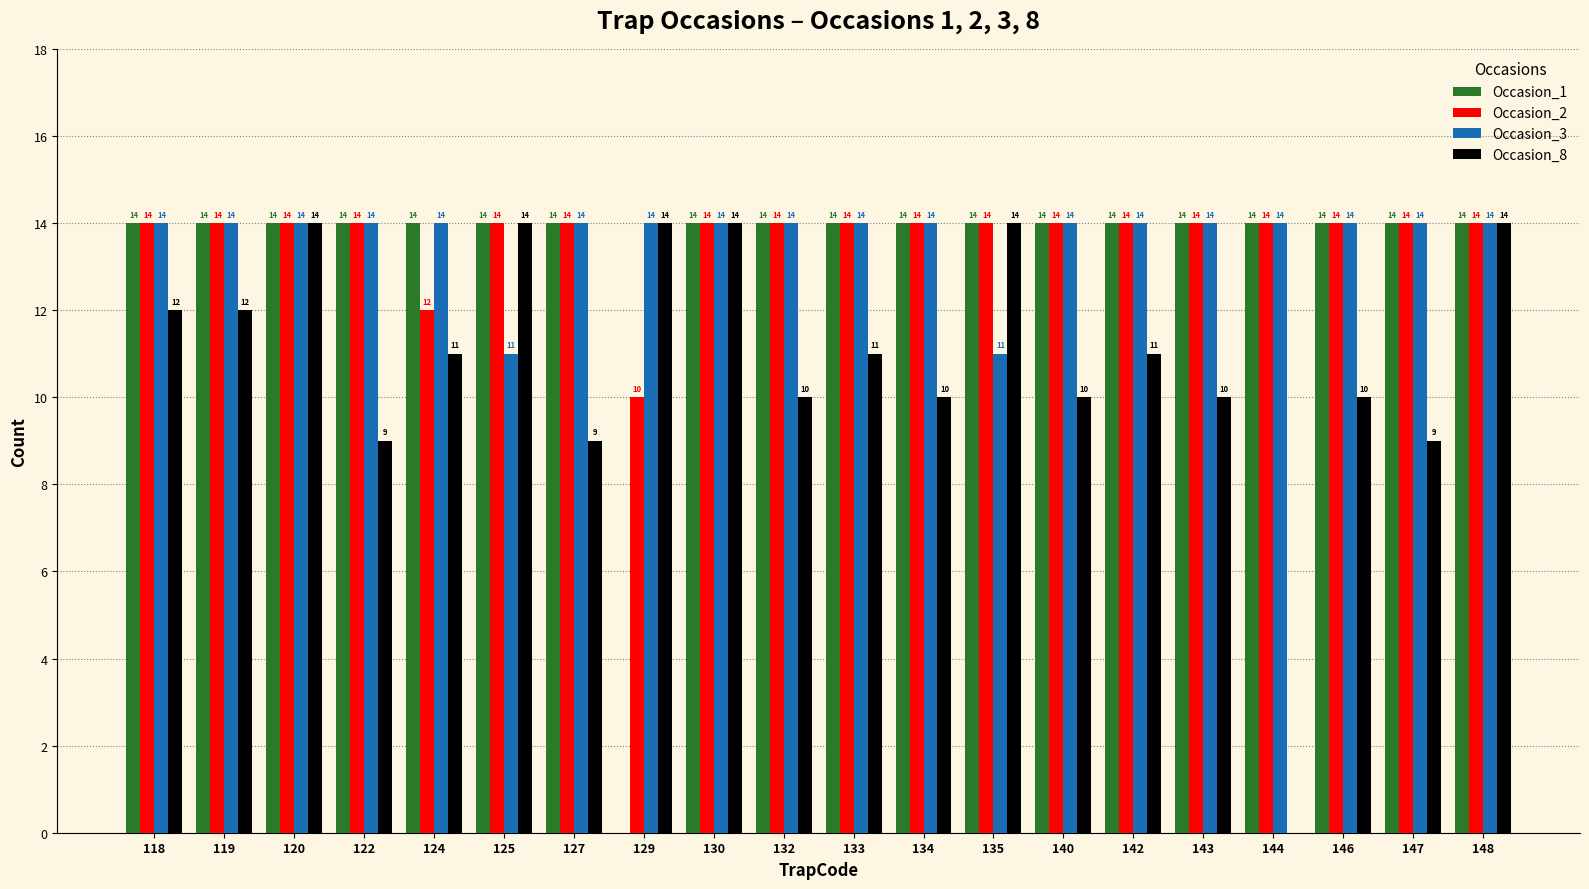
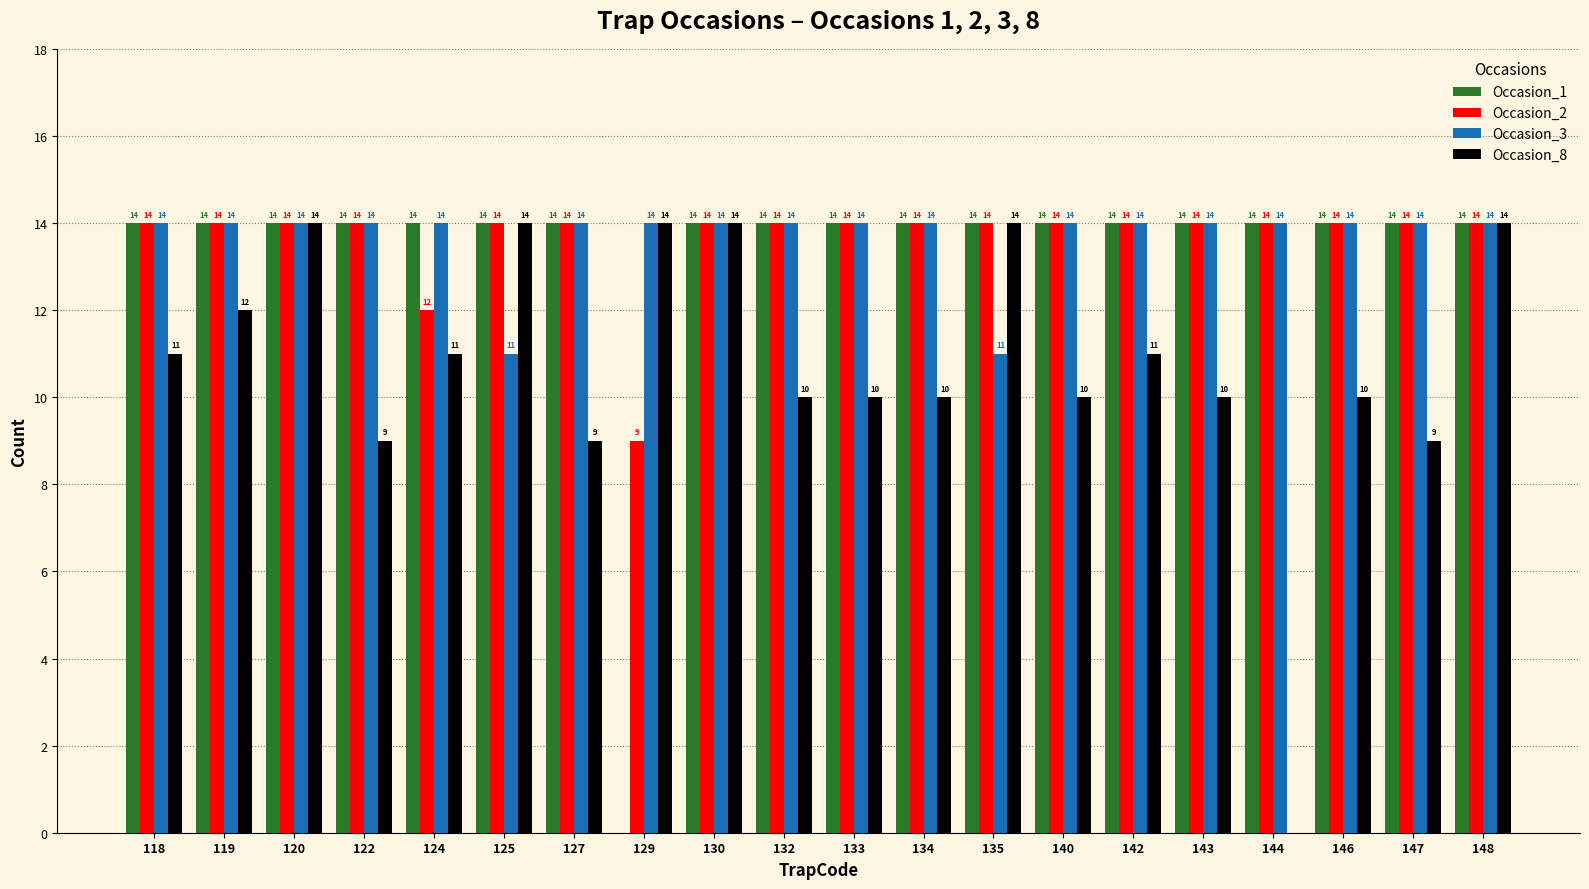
  {
    "Occasion_1": {
      "118": 14,
      "119": 14,
      "120": 14,
      "122": 14,
      "124": 14,
      "125": 14,
      "127": 14,
      "130": 14,
      "132": 14,
      "133": 14,
      "134": 14,
      "135": 14,
      "140": 14,
      "142": 14,
      "143": 14,
      "144": 14,
      "146": 14,
      "147": 14,
      "148": 14
    },
    "Occasion_2": {
      "118": 14,
      "119": 14,
      "120": 14,
      "122": 14,
      "124": 12,
      "125": 14,
      "127": 14,
-     "129": 10,
+     "129": 9,
      "130": 14,
      "132": 14,
      "133": 14,
      "134": 14,
      "135": 14,
      "140": 14,
      "142": 14,
      "143": 14,
      "144": 14,
      "146": 14,
      "147": 14,
      "148": 14
    },
    "Occasion_3": {
      "118": 14,
      "119": 14,
      "120": 14,
      "122": 14,
      "124": 14,
      "125": 11,
      "127": 14,
      "129": 14,
      "130": 14,
      "132": 14,
      "133": 14,
      "134": 14,
      "135": 11,
      "140": 14,
      "142": 14,
      "143": 14,
      "144": 14,
      "146": 14,
      "147": 14,
      "148": 14
    },
    "Occasion_8": {
-     "118": 12,
+     "118": 11,
      "119": 12,
      "120": 14,
      "122": 9,
      "124": 11,
      "125": 14,
      "127": 9,
      "129": 14,
      "130": 14,
      "132": 10,
-     "133": 11,
+     "133": 10,
      "134": 10,
      "135": 14,
      "140": 10,
      "142": 11,
      "143": 10,
      "146": 10,
      "147": 9,
      "148": 14
    }
  }
